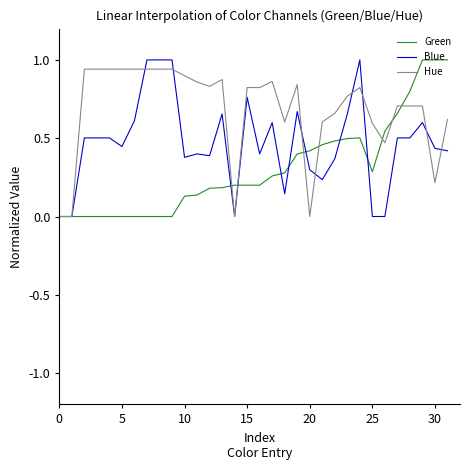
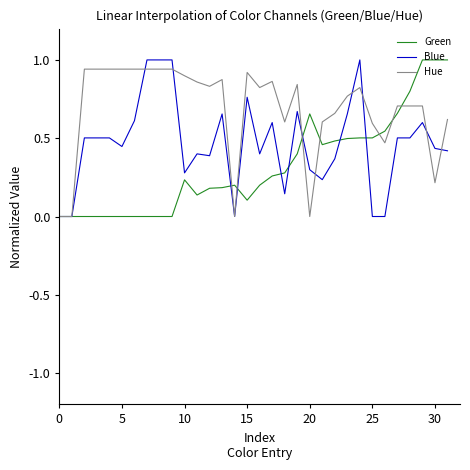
  {
    "Green": {
      "5": 0.00,
-     "10": 0.13,
-     "15": 0.20,
-     "20": 0.42,
-     "25": 0.29,
+     "10": 0.23,
+     "15": 0.10,
+     "20": 0.66,
+     "25": 0.50,
      "30": 1.00
    },
    "Blue": {
      "5": 0.45,
-     "10": 0.38,
+     "10": 0.28,
      "15": 0.76,
      "20": 0.30,
      "25": 0.00,
      "30": 0.43
    },
    "Hue": {
      "5": 0.94,
      "10": 0.90,
-     "15": 0.82,
+     "15": 0.92,
      "20": 0.00,
      "25": 0.59,
      "30": 0.22
    }
  }
